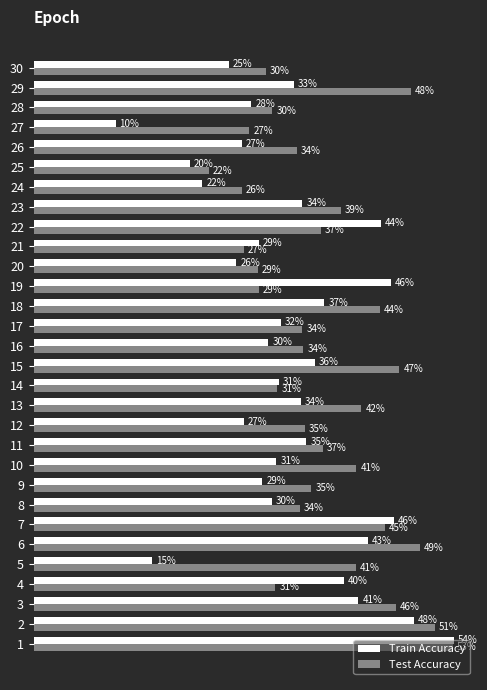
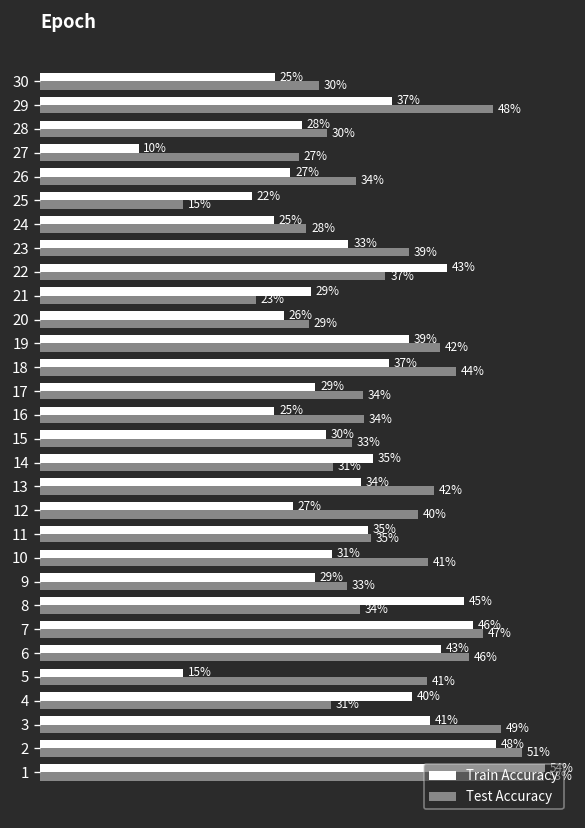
  {
    "Train Accuracy": {
      "30": "25%",
-     "29": "33%",
+     "29": "37%",
      "28": "28%",
      "27": "10%",
      "26": "27%",
-     "25": "20%",
-     "24": "22%",
-     "23": "34%",
-     "22": "44%",
+     "25": "22%",
+     "24": "25%",
+     "23": "33%",
+     "22": "43%",
      "21": "29%",
      "20": "26%",
-     "19": "46%",
+     "19": "39%",
      "18": "37%",
-     "17": "32%",
-     "16": "30%",
-     "15": "36%",
-     "14": "31%",
+     "17": "29%",
+     "16": "25%",
+     "15": "30%",
+     "14": "35%",
      "13": "34%",
      "12": "27%",
      "11": "35%",
      "10": "31%",
      "9": "29%",
-     "8": "30%",
+     "8": "45%",
      "6": "43%",
      "5": "15%",
      "4": "40%",
      "3": "41%",
      "2": "48%"
    },
    "Test Accuracy": {
      "30": "30%",
      "29": "48%",
      "28": "30%",
      "27": "27%",
      "26": "34%",
-     "25": "22%",
-     "24": "26%",
+     "25": "15%",
+     "24": "28%",
      "23": "39%",
      "22": "37%",
-     "21": "27%",
+     "21": "23%",
      "20": "29%",
-     "19": "29%",
+     "19": "42%",
      "18": "44%",
      "17": "34%",
      "16": "34%",
-     "15": "47%",
+     "15": "33%",
      "13": "42%",
-     "12": "35%",
-     "11": "37%",
+     "12": "40%",
+     "11": "35%",
      "10": "41%",
-     "9": "35%",
+     "9": "33%",
      "8": "34%",
-     "7": "45%",
-     "6": "49%",
+     "7": "47%",
+     "6": "46%",
      "5": "41%",
      "4": "31%",
-     "3": "46%",
+     "3": "49%",
      "2": "51%"
    }
  }
